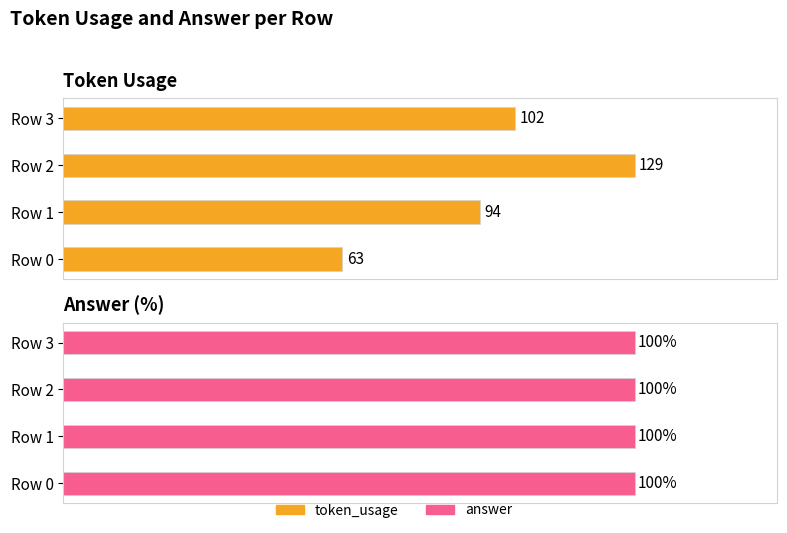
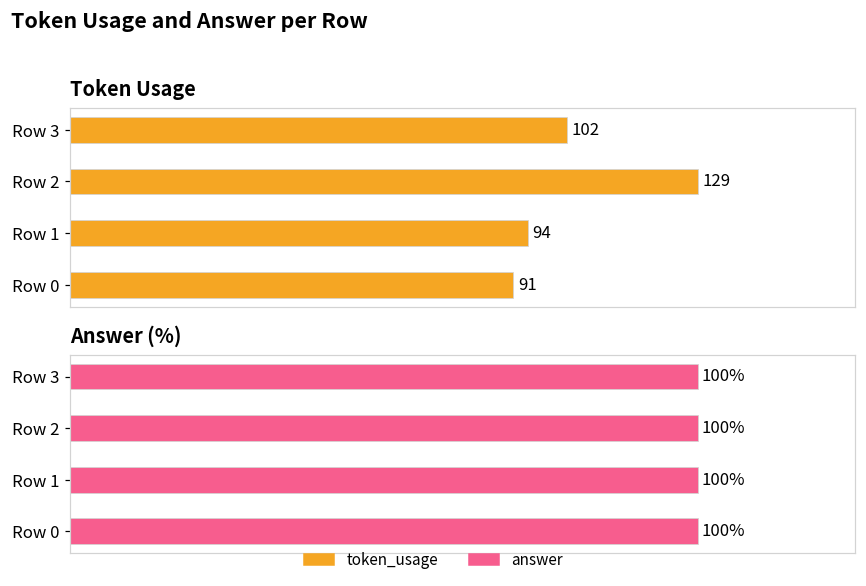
  {
    "Token Usage": {
      "Row 3": "102",
      "Row 2": "129",
      "Row 1": "94",
-     "Row 0": "63"
+     "Row 0": "91"
    },
    "Answer (%)": {
      "Row 3": "100%",
      "Row 2": "100%",
      "Row 1": "100%",
      "Row 0": "100%"
    }
  }
